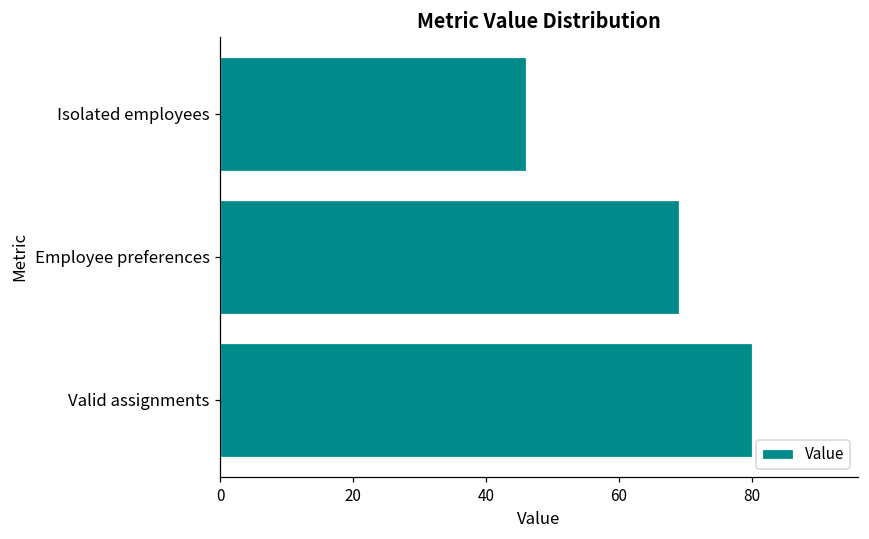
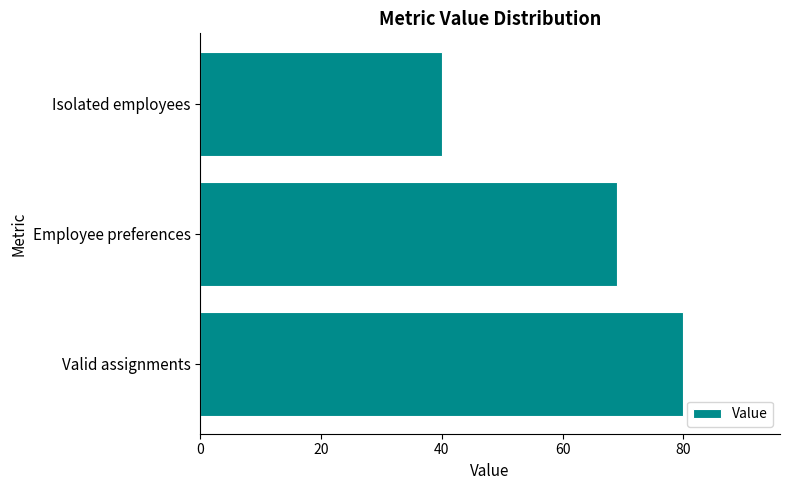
  {
-   "Isolated employees": 46,
+   "Isolated employees": 40,
    "Employee preferences": 69,
    "Valid assignments": 80
  }
